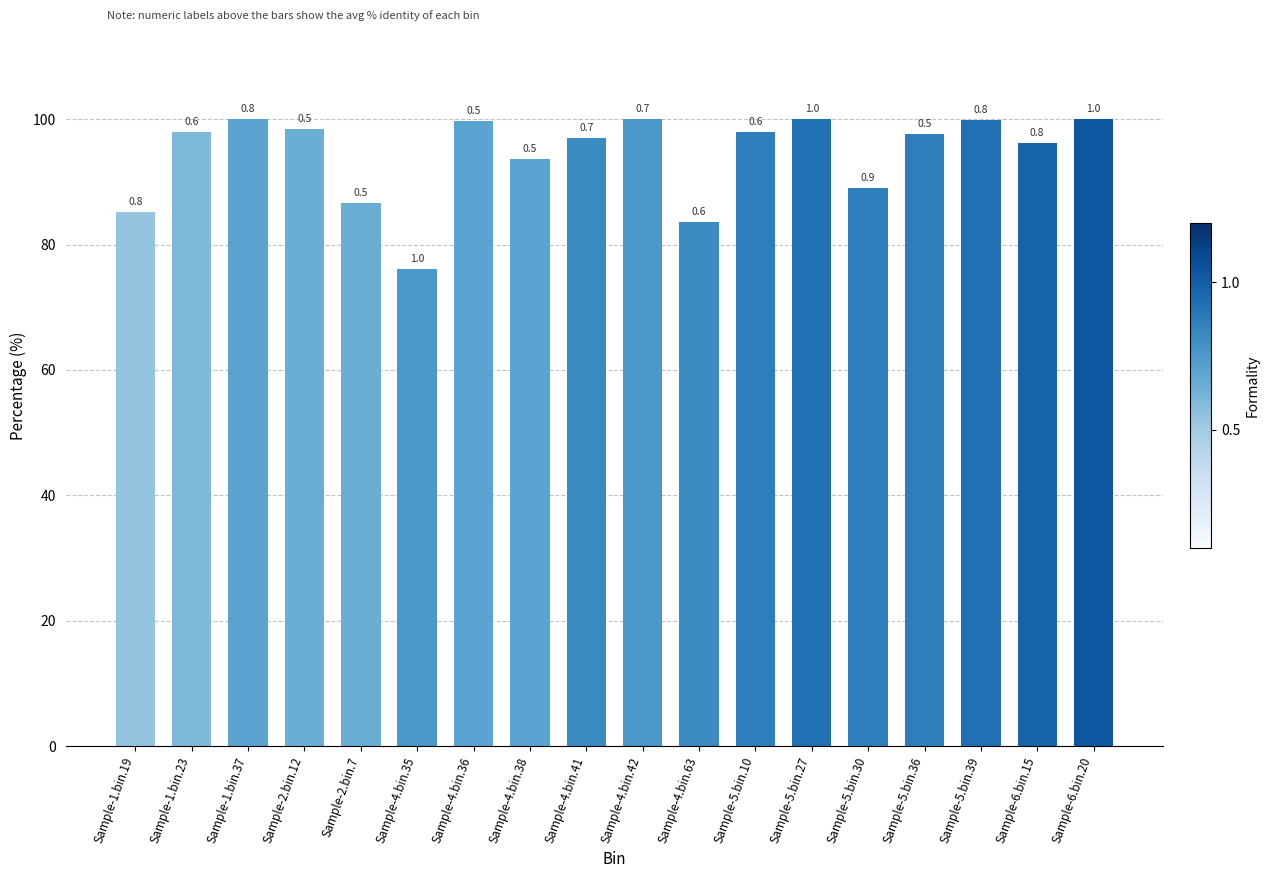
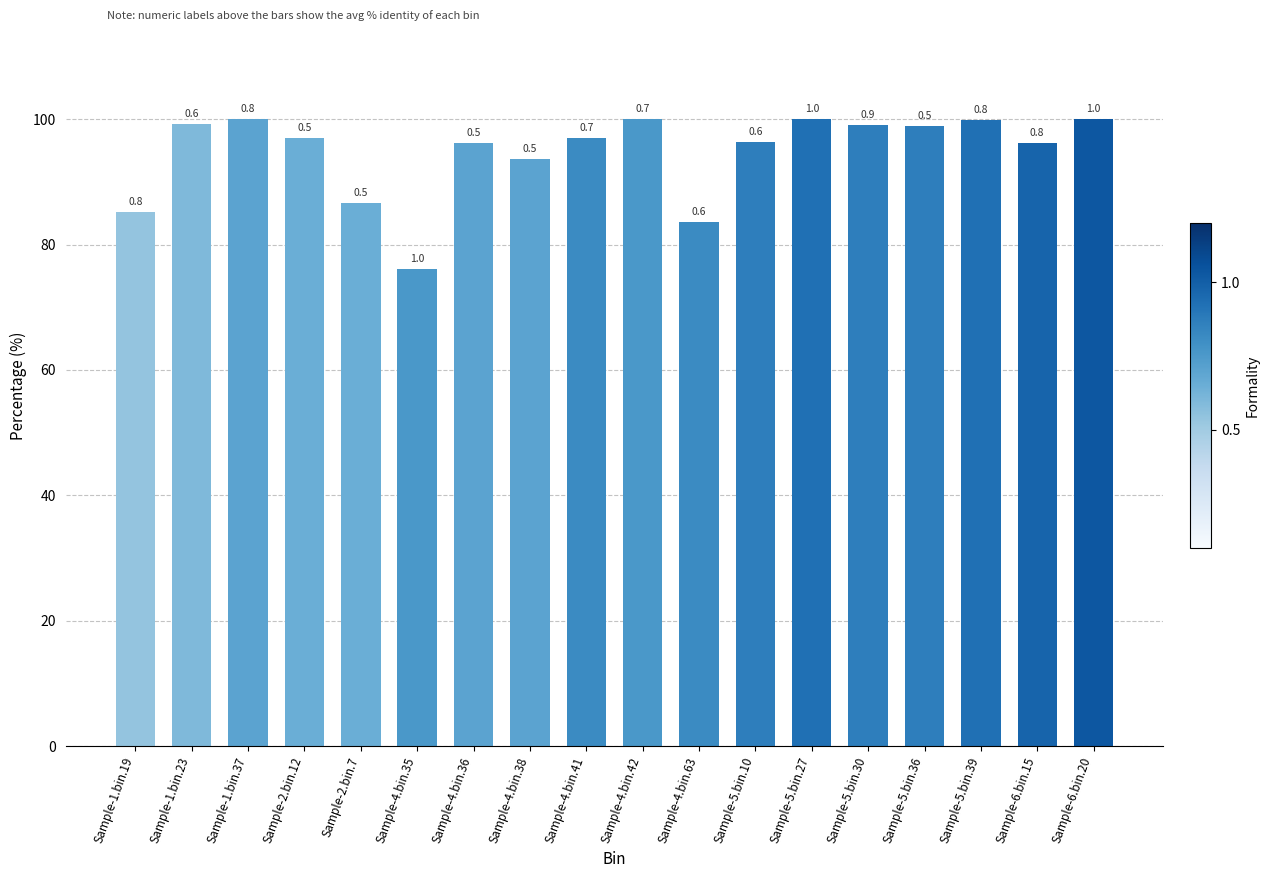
  {
-   "Sample-1.bin.23": 98,
-   "Sample-2.bin.12": 98,
-   "Sample-4.bin.36": 100,
-   "Sample-5.bin.10": 98,
-   "Sample-5.bin.30": 89,
-   "Sample-5.bin.36": 98
+   "Sample-1.bin.23": 99,
+   "Sample-2.bin.12": 97,
+   "Sample-4.bin.36": 96,
+   "Sample-5.bin.10": 96,
+   "Sample-5.bin.30": 99,
+   "Sample-5.bin.36": 99
  }
